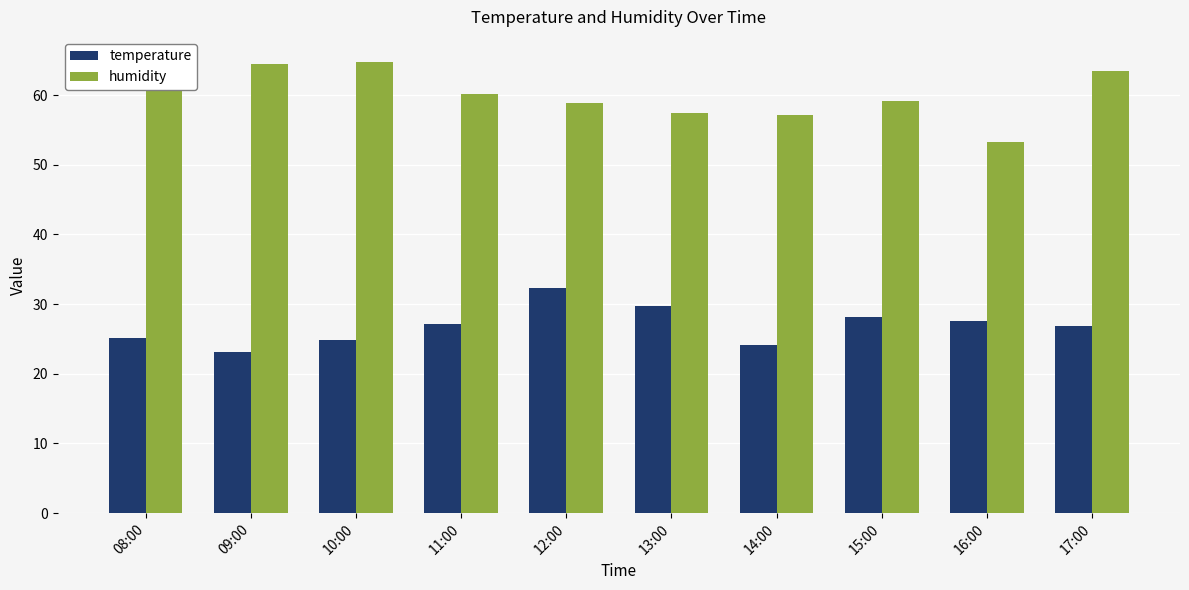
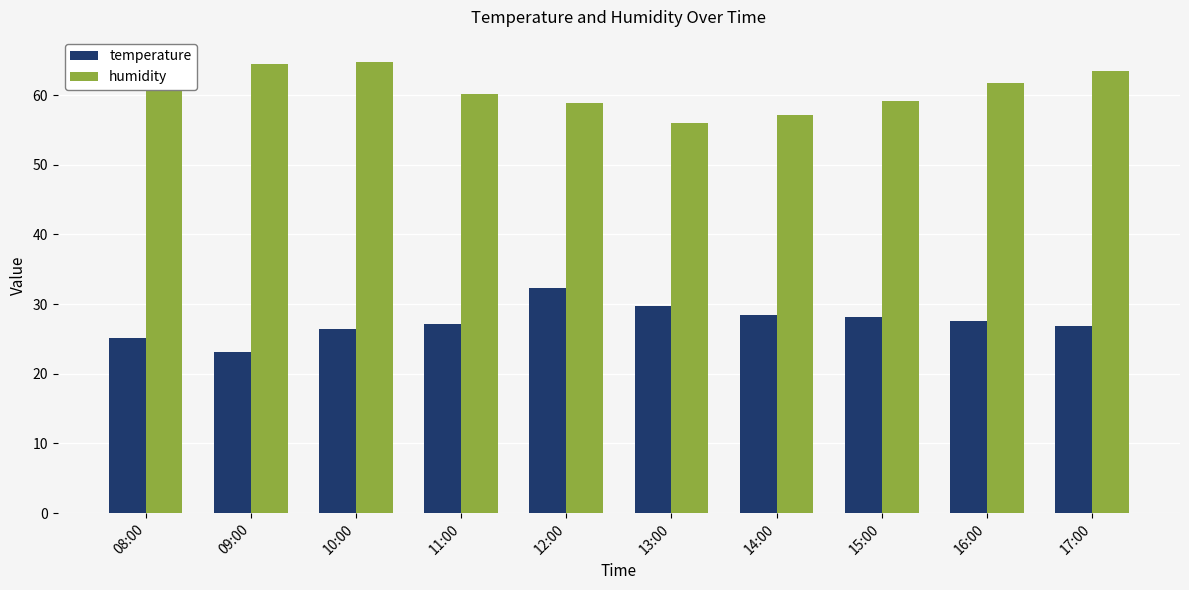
  {
    "temperature": {
      "08:00": 25,
      "09:00": 23,
-     "10:00": 25,
+     "10:00": 27,
      "11:00": 27,
      "12:00": 32,
      "13:00": 30,
-     "14:00": 24,
+     "14:00": 29,
      "15:00": 28,
      "16:00": 28,
      "17:00": 27
    },
    "humidity": {
      "09:00": 65,
      "10:00": 65,
      "11:00": 60,
      "12:00": 59,
-     "13:00": 58,
+     "13:00": 56,
      "14:00": 57,
      "15:00": 59,
-     "16:00": 53,
+     "16:00": 62,
      "17:00": 63
    }
  }
